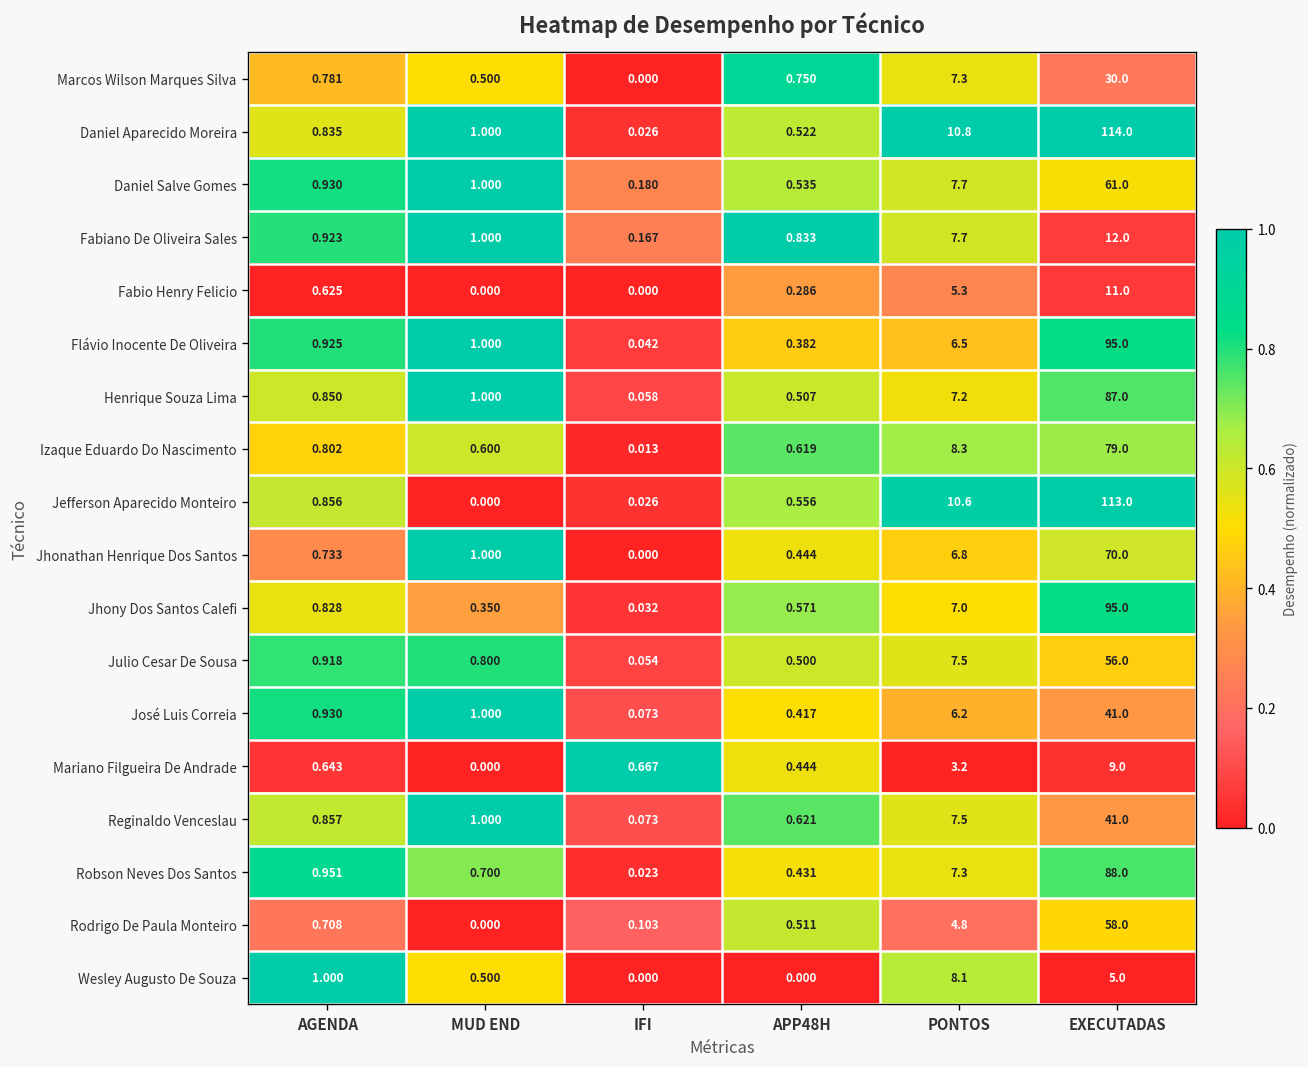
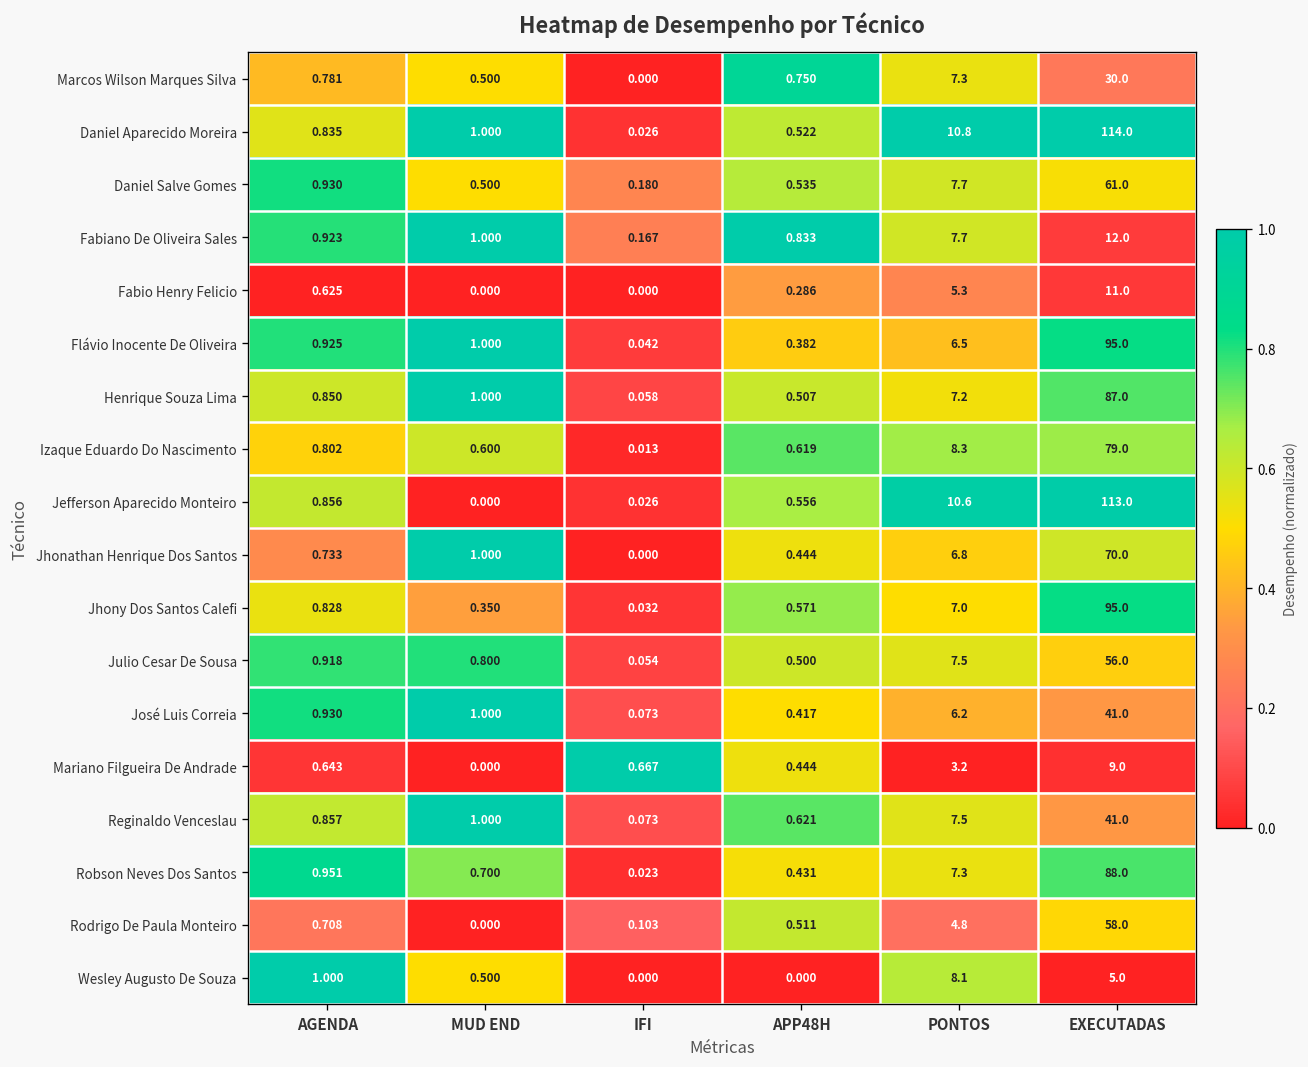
  {
    "Marcos Wilson Marques Silva": {
      "AGENDA": 0.781,
      "MUD END": 0.500,
      "IFI": 0.000,
      "APP48H": 0.750,
      "PONTOS": 7.3,
      "EXECUTADAS": 30.0
    },
    "Daniel Aparecido Moreira": {
      "AGENDA": 0.835,
      "MUD END": 1.000,
      "IFI": 0.026,
      "APP48H": 0.522,
      "PONTOS": 10.8,
      "EXECUTADAS": 114.0
    },
    "Daniel Salve Gomes": {
      "AGENDA": 0.930,
-     "MUD END": 1.000,
+     "MUD END": 0.500,
      "IFI": 0.180,
      "APP48H": 0.535,
      "PONTOS": 7.7,
      "EXECUTADAS": 61.0
    },
    "Fabiano De Oliveira Sales": {
      "AGENDA": 0.923,
      "MUD END": 1.000,
      "IFI": 0.167,
      "APP48H": 0.833,
      "PONTOS": 7.7,
      "EXECUTADAS": 12.0
    },
    "Fabio Henry Felicio": {
      "AGENDA": 0.625,
      "MUD END": 0.000,
      "IFI": 0.000,
      "APP48H": 0.286,
      "PONTOS": 5.3,
      "EXECUTADAS": 11.0
    },
    "Flávio Inocente De Oliveira": {
      "AGENDA": 0.925,
      "MUD END": 1.000,
      "IFI": 0.042,
      "APP48H": 0.382,
      "PONTOS": 6.5,
      "EXECUTADAS": 95.0
    },
    "Henrique Souza Lima": {
      "AGENDA": 0.850,
      "MUD END": 1.000,
      "IFI": 0.058,
      "APP48H": 0.507,
      "PONTOS": 7.2,
      "EXECUTADAS": 87.0
    },
    "Izaque Eduardo Do Nascimento": {
      "AGENDA": 0.802,
      "MUD END": 0.600,
      "IFI": 0.013,
      "APP48H": 0.619,
      "PONTOS": 8.3,
      "EXECUTADAS": 79.0
    },
    "Jefferson Aparecido Monteiro": {
      "AGENDA": 0.856,
      "MUD END": 0.000,
      "IFI": 0.026,
      "APP48H": 0.556,
      "PONTOS": 10.6,
      "EXECUTADAS": 113.0
    },
    "Jhonathan Henrique Dos Santos": {
      "AGENDA": 0.733,
      "MUD END": 1.000,
      "IFI": 0.000,
      "APP48H": 0.444,
      "PONTOS": 6.8,
      "EXECUTADAS": 70.0
    },
    "Jhony Dos Santos Calefi": {
      "AGENDA": 0.828,
      "MUD END": 0.350,
      "IFI": 0.032,
      "APP48H": 0.571,
      "PONTOS": 7.0,
      "EXECUTADAS": 95.0
    },
    "Julio Cesar De Sousa": {
      "AGENDA": 0.918,
      "MUD END": 0.800,
      "IFI": 0.054,
      "APP48H": 0.500,
      "PONTOS": 7.5,
      "EXECUTADAS": 56.0
    },
    "José Luis Correia": {
      "AGENDA": 0.930,
      "MUD END": 1.000,
      "IFI": 0.073,
      "APP48H": 0.417,
      "PONTOS": 6.2,
      "EXECUTADAS": 41.0
    },
    "Mariano Filgueira De Andrade": {
      "AGENDA": 0.643,
      "MUD END": 0.000,
      "IFI": 0.667,
      "APP48H": 0.444,
      "PONTOS": 3.2,
      "EXECUTADAS": 9.0
    },
    "Reginaldo Venceslau": {
      "AGENDA": 0.857,
      "MUD END": 1.000,
      "IFI": 0.073,
      "APP48H": 0.621,
      "PONTOS": 7.5,
      "EXECUTADAS": 41.0
    },
    "Robson Neves Dos Santos": {
      "AGENDA": 0.951,
      "MUD END": 0.700,
      "IFI": 0.023,
      "APP48H": 0.431,
      "PONTOS": 7.3,
      "EXECUTADAS": 88.0
    },
    "Rodrigo De Paula Monteiro": {
      "AGENDA": 0.708,
      "MUD END": 0.000,
      "IFI": 0.103,
      "APP48H": 0.511,
      "PONTOS": 4.8,
      "EXECUTADAS": 58.0
    },
    "Wesley Augusto De Souza": {
      "AGENDA": 1.000,
      "MUD END": 0.500,
      "IFI": 0.000,
      "APP48H": 0.000,
      "PONTOS": 8.1,
      "EXECUTADAS": 5.0
    }
  }
